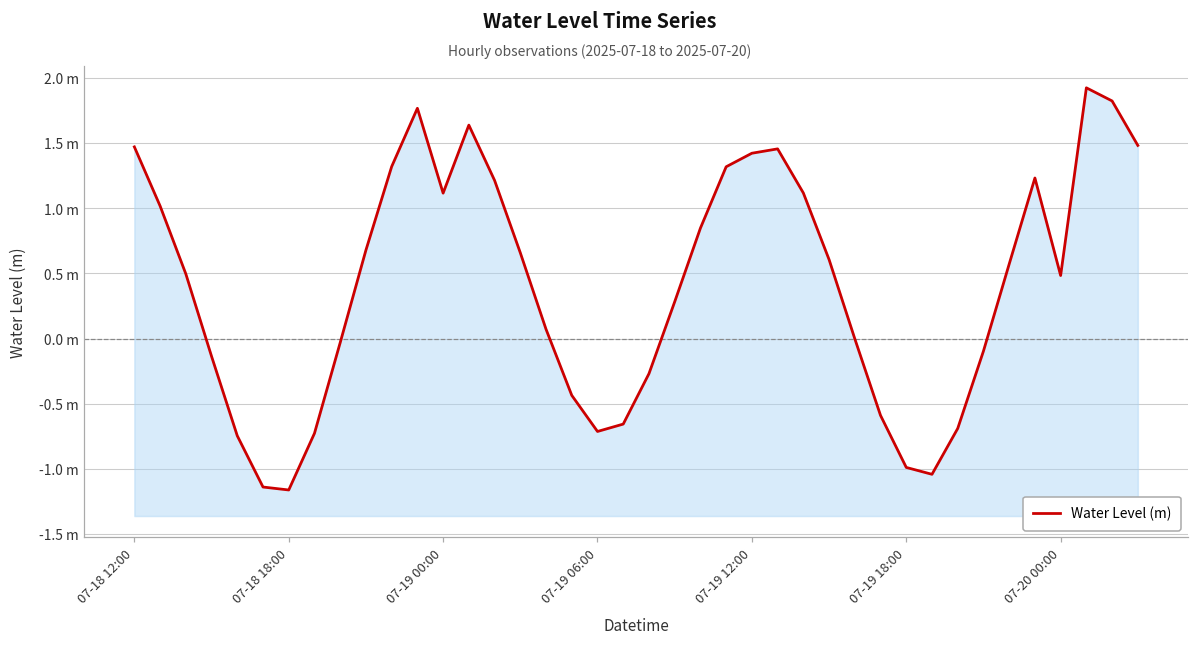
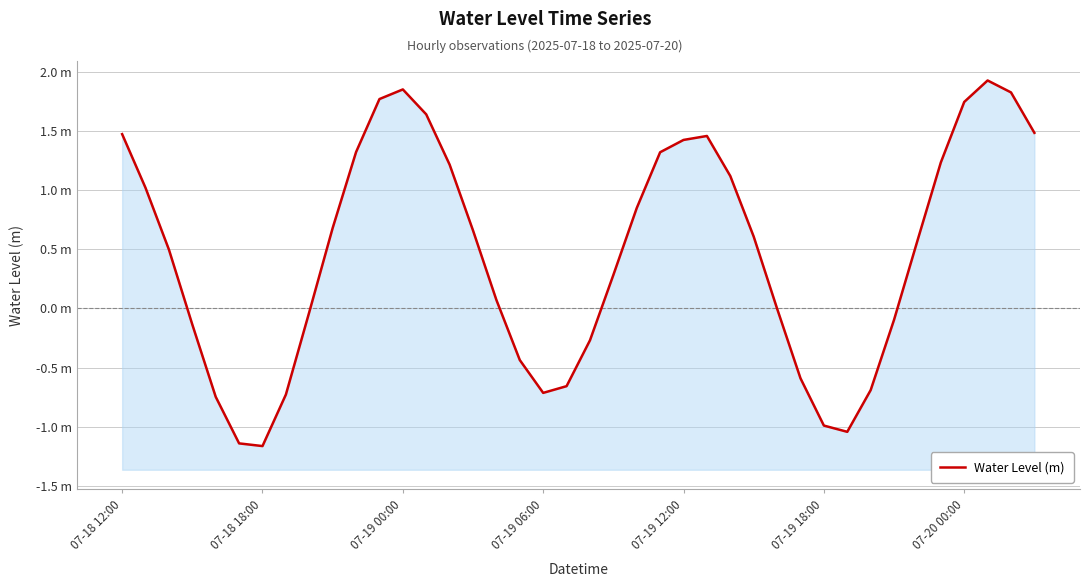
  {
    "07-18 12:00": "1.47 m",
    "07-18 18:00": "-1.16 m",
-   "07-19 00:00": "1.12 m",
+   "07-19 00:00": "1.85 m",
    "07-19 06:00": "-0.71 m",
    "07-19 12:00": "1.42 m",
    "07-19 18:00": "-0.99 m",
-   "07-20 00:00": "0.48 m"
+   "07-20 00:00": "1.74 m"
  }
